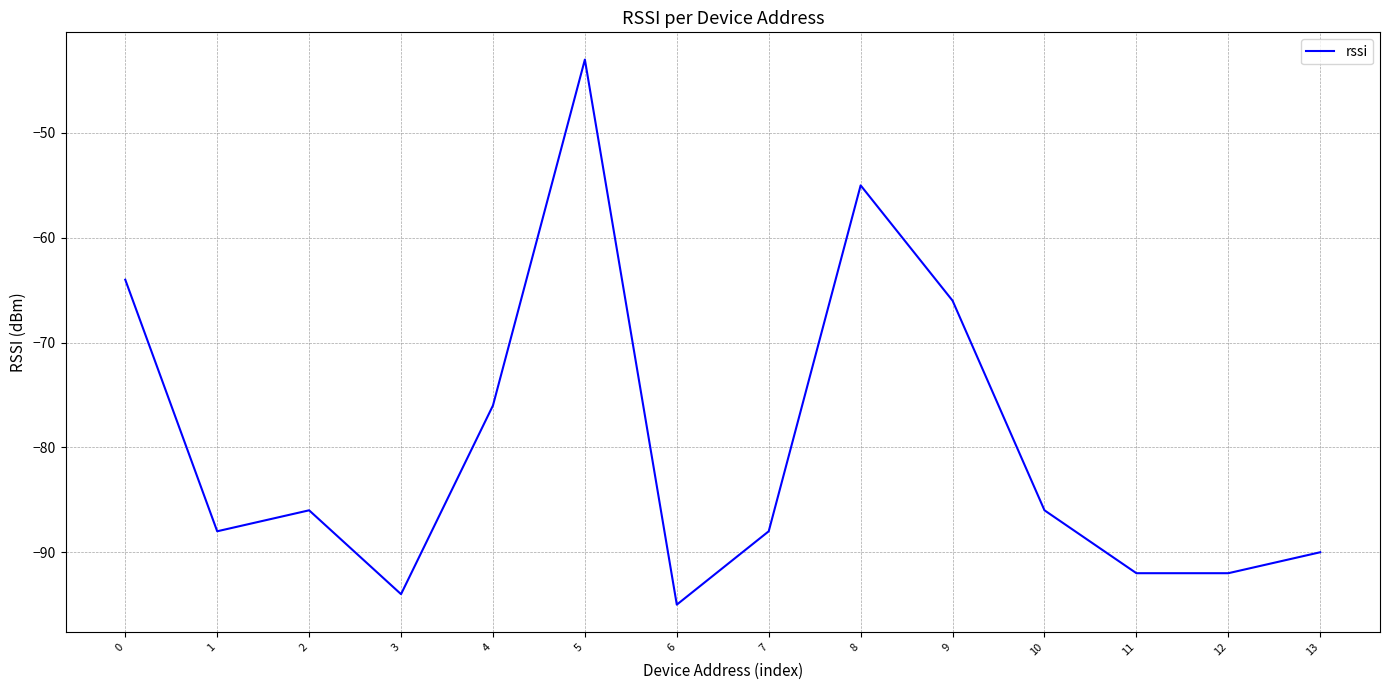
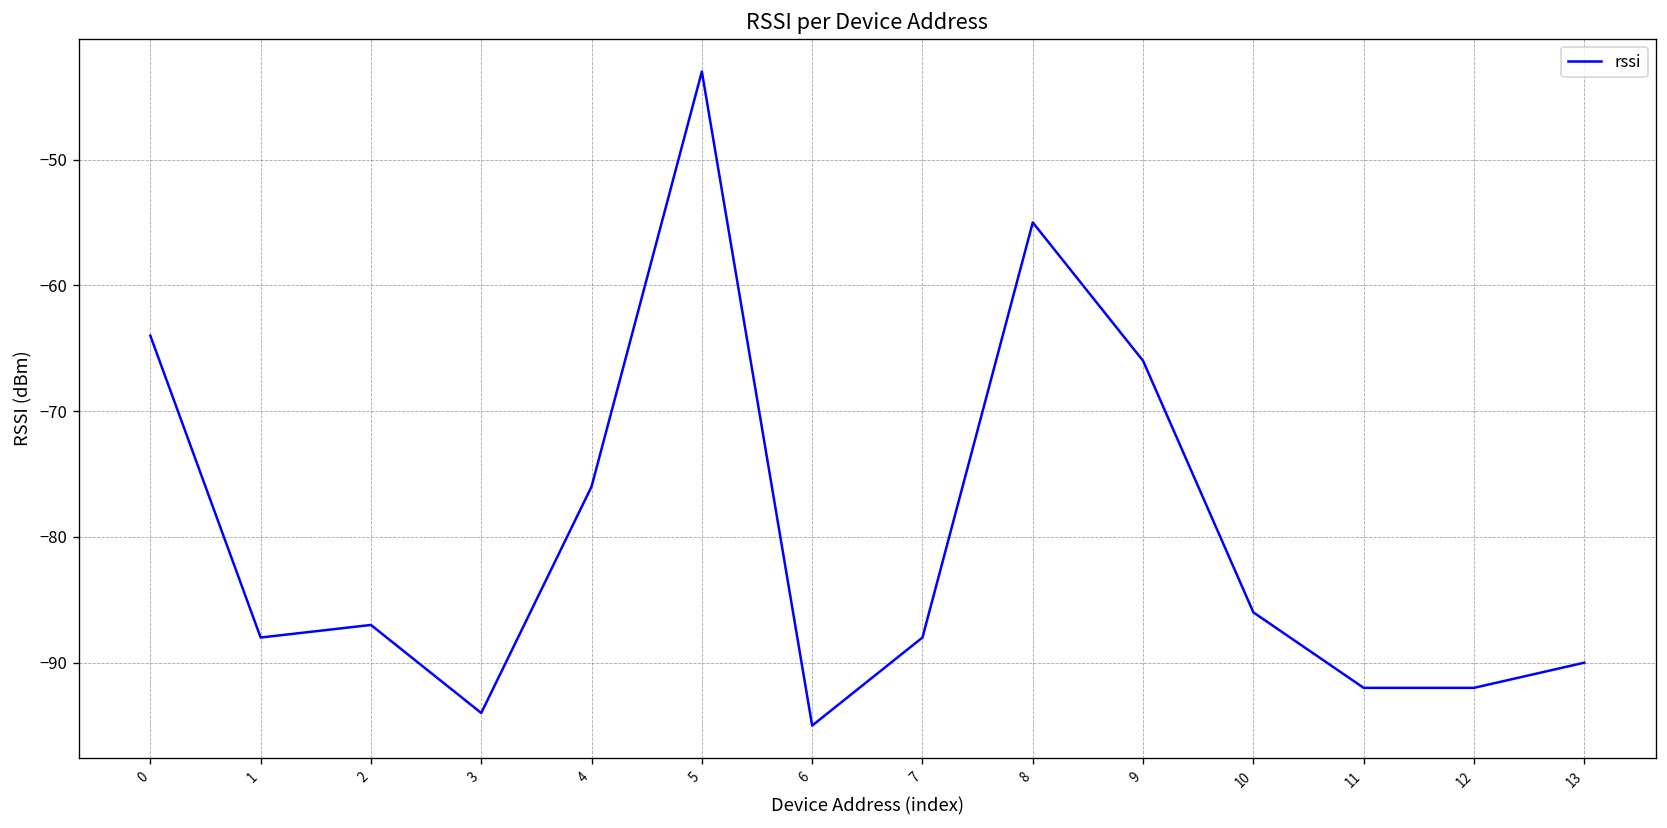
  {
    "0": -64,
    "1": -88,
-   "2": -86,
+   "2": -87,
    "3": -94,
    "4": -76,
    "5": -43,
    "6": -95,
    "7": -88,
    "8": -55,
    "9": -66,
    "10": -86,
    "11": -92,
    "12": -92,
    "13": -90
  }
